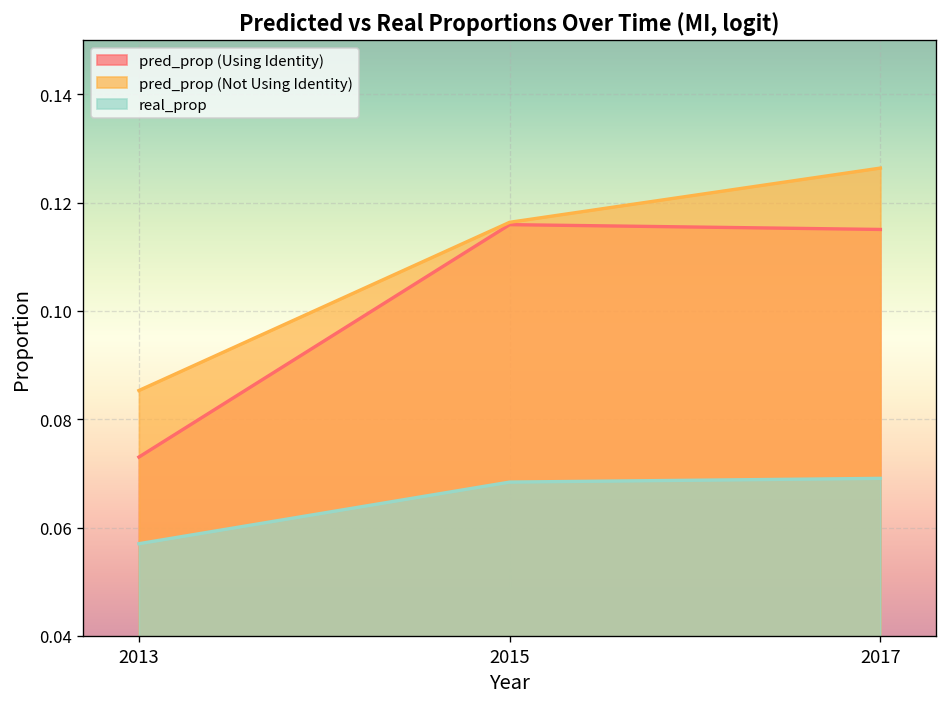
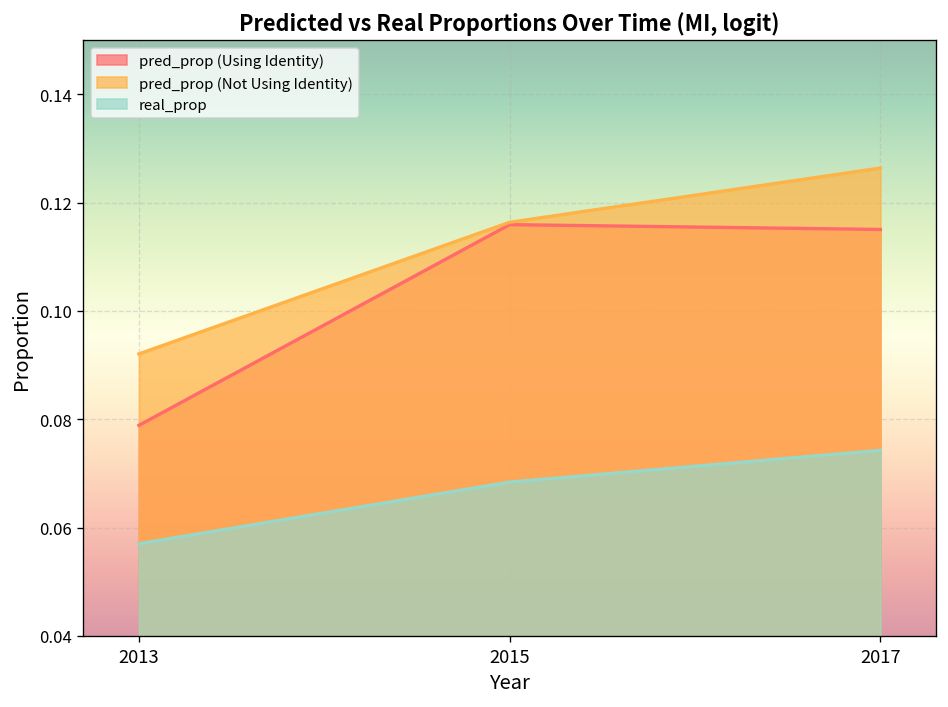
  {
    "pred_prop (Using Identity)": {
-     "2013": 0.073,
+     "2013": 0.079,
      "2017": 0.115
    },
    "pred_prop (Not Using Identity)": {
-     "2013": 0.085,
+     "2013": 0.092,
      "2017": 0.126
    },
    "real_prop": {
      "2013": 0.057,
      "2015": 0.068,
-     "2017": 0.069
+     "2017": 0.074
    }
  }
